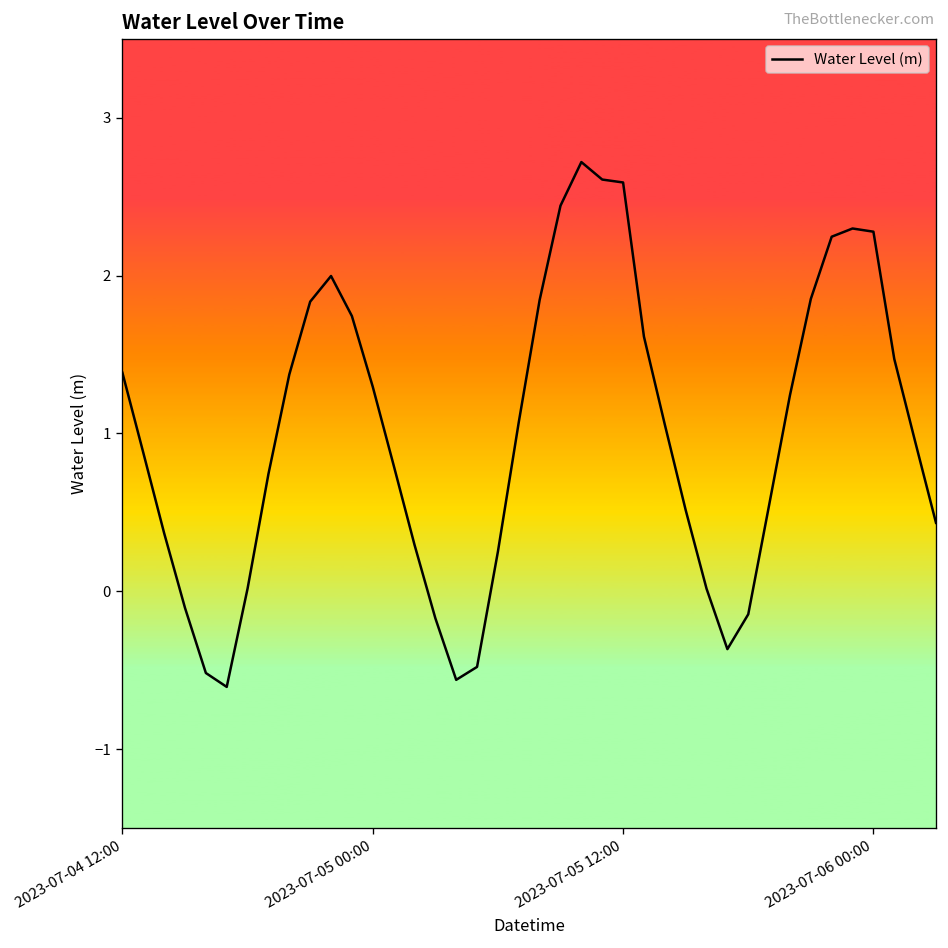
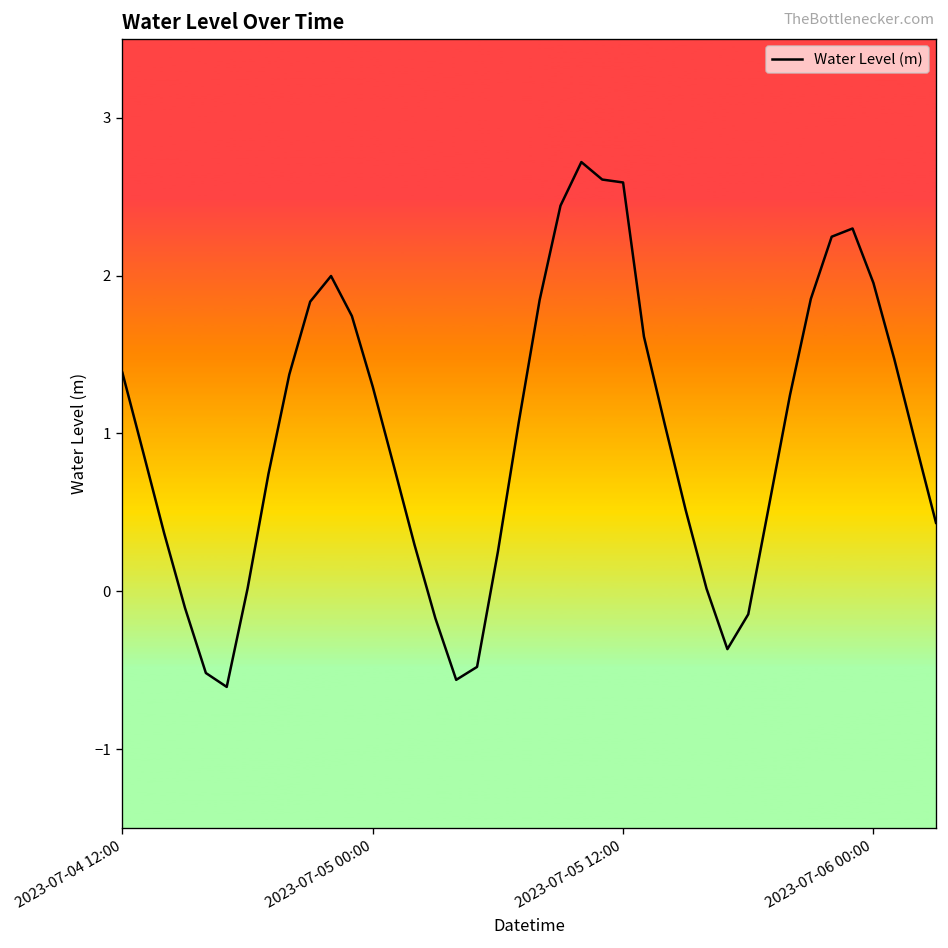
  {
    "2023-07-04 12:00": 1.38,
    "2023-07-05 00:00": 1.30,
    "2023-07-05 12:00": 2.59,
-   "2023-07-06 00:00": 2.28
+   "2023-07-06 00:00": 1.95
  }
